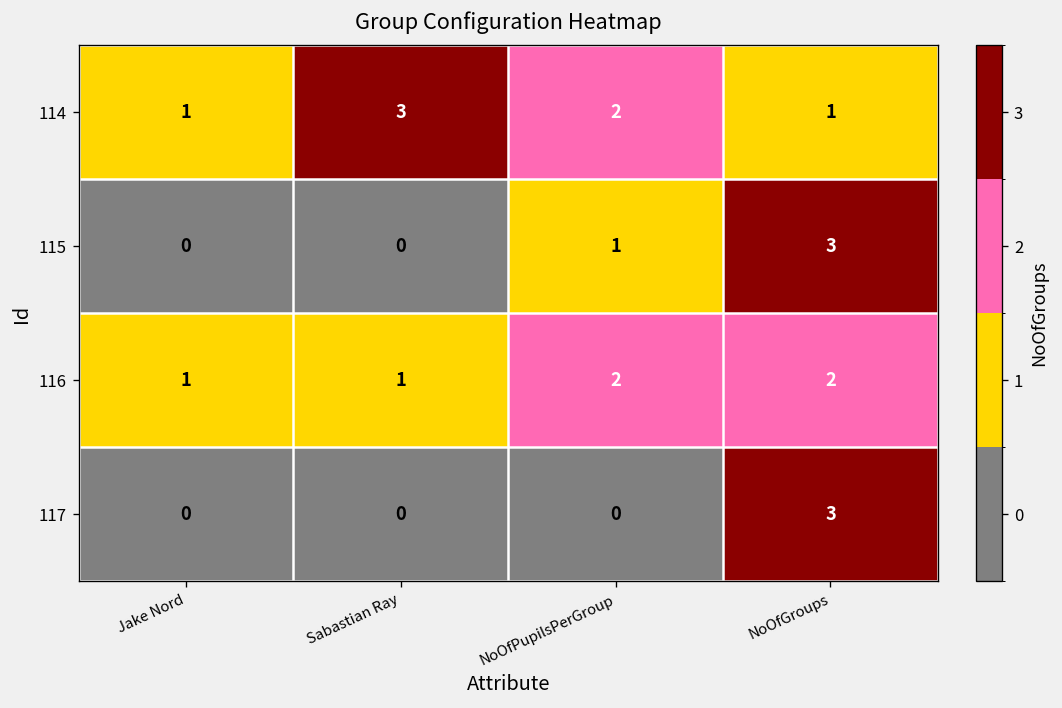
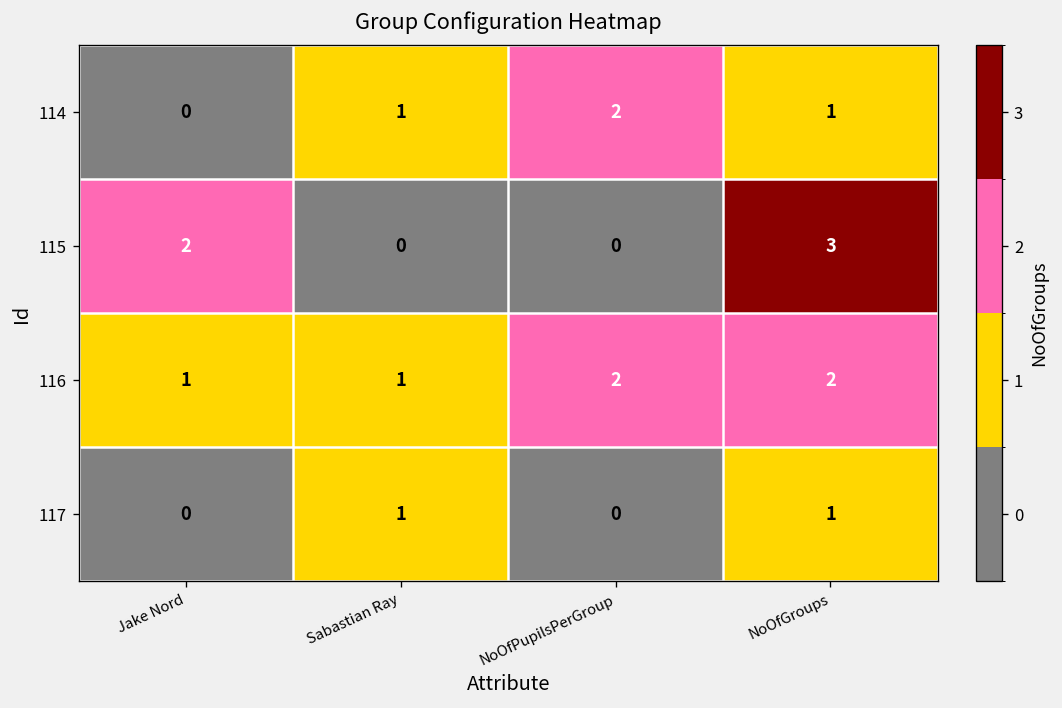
  {
    "114": {
-     "Jake Nord": 1,
-     "Sabastian Ray": 3,
+     "Jake Nord": 0,
+     "Sabastian Ray": 1,
      "NoOfPupilsPerGroup": 2,
      "NoOfGroups": 1
    },
    "115": {
-     "Jake Nord": 0,
+     "Jake Nord": 2,
      "Sabastian Ray": 0,
-     "NoOfPupilsPerGroup": 1,
+     "NoOfPupilsPerGroup": 0,
      "NoOfGroups": 3
    },
    "116": {
      "Jake Nord": 1,
      "Sabastian Ray": 1,
      "NoOfPupilsPerGroup": 2,
      "NoOfGroups": 2
    },
    "117": {
      "Jake Nord": 0,
-     "Sabastian Ray": 0,
+     "Sabastian Ray": 1,
      "NoOfPupilsPerGroup": 0,
-     "NoOfGroups": 3
+     "NoOfGroups": 1
    }
  }
